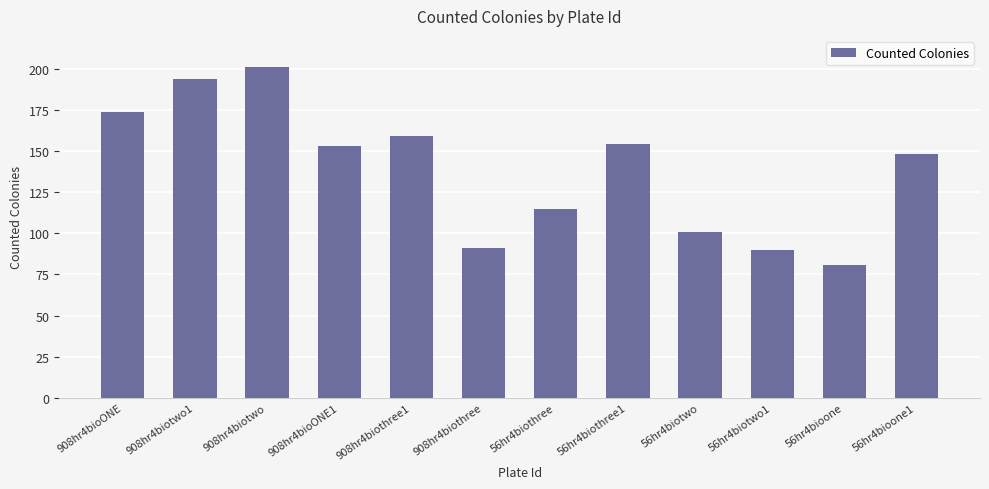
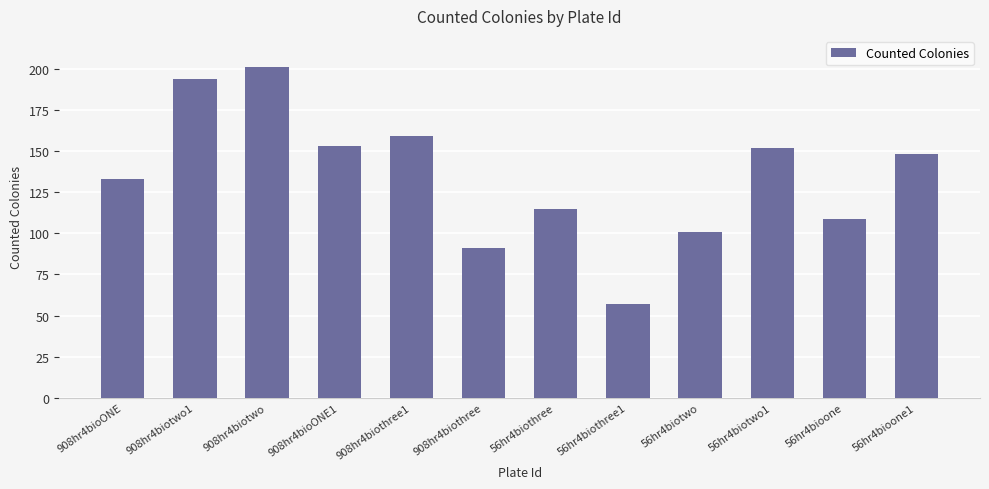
  {
-   "908hr4bioONE": 174,
+   "908hr4bioONE": 133,
    "908hr4biotwo1": 194,
    "908hr4biotwo": 201,
    "908hr4bioONE1": 153,
    "908hr4biothree1": 159,
    "908hr4biothree": 91,
    "56hr4biothree": 115,
-   "56hr4biothree1": 154,
+   "56hr4biothree1": 57,
    "56hr4biotwo": 101,
-   "56hr4biotwo1": 90,
-   "56hr4bioone": 81,
+   "56hr4biotwo1": 152,
+   "56hr4bioone": 109,
    "56hr4bioone1": 148
  }
